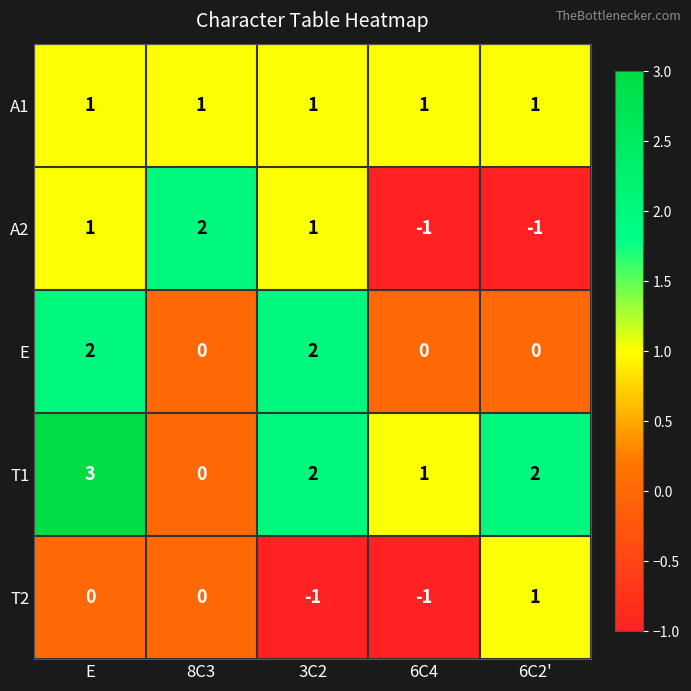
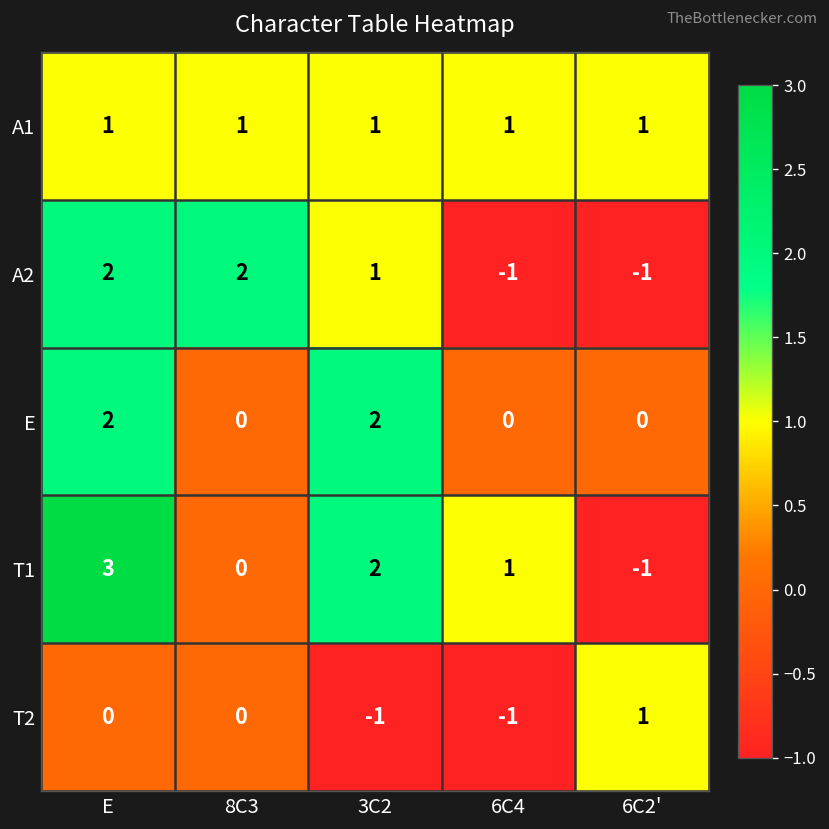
  {
    "A1": {
      "E": 1,
      "8C3": 1,
      "3C2": 1,
      "6C4": 1,
      "6C2'": 1
    },
    "A2": {
-     "E": 1,
+     "E": 2,
      "8C3": 2,
      "3C2": 1,
      "6C4": -1,
      "6C2'": -1
    },
    "E": {
      "E": 2,
      "8C3": 0,
      "3C2": 2,
      "6C4": 0,
      "6C2'": 0
    },
    "T1": {
      "E": 3,
      "8C3": 0,
      "3C2": 2,
      "6C4": 1,
-     "6C2'": 2
+     "6C2'": -1
    },
    "T2": {
      "E": 0,
      "8C3": 0,
      "3C2": -1,
      "6C4": -1,
      "6C2'": 1
    }
  }
